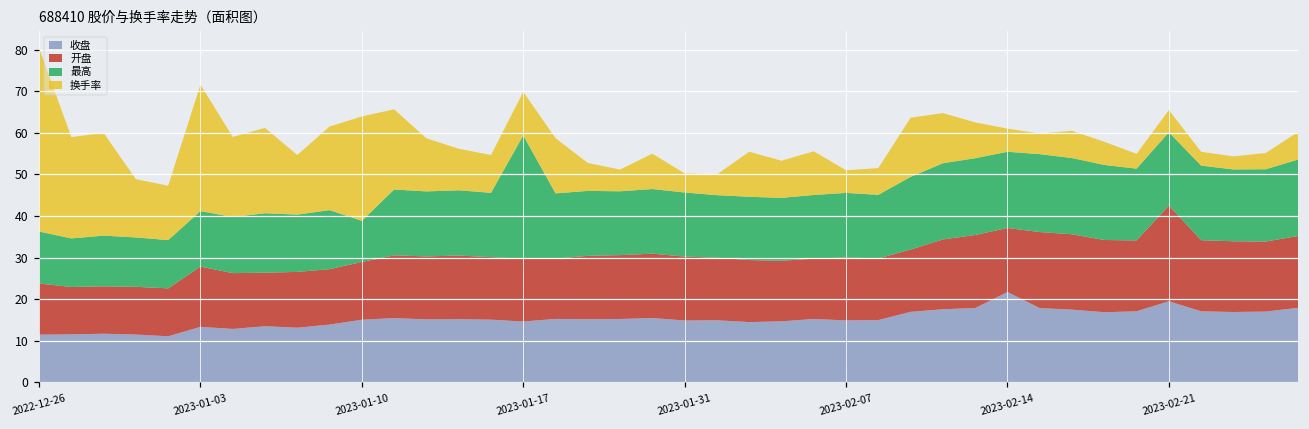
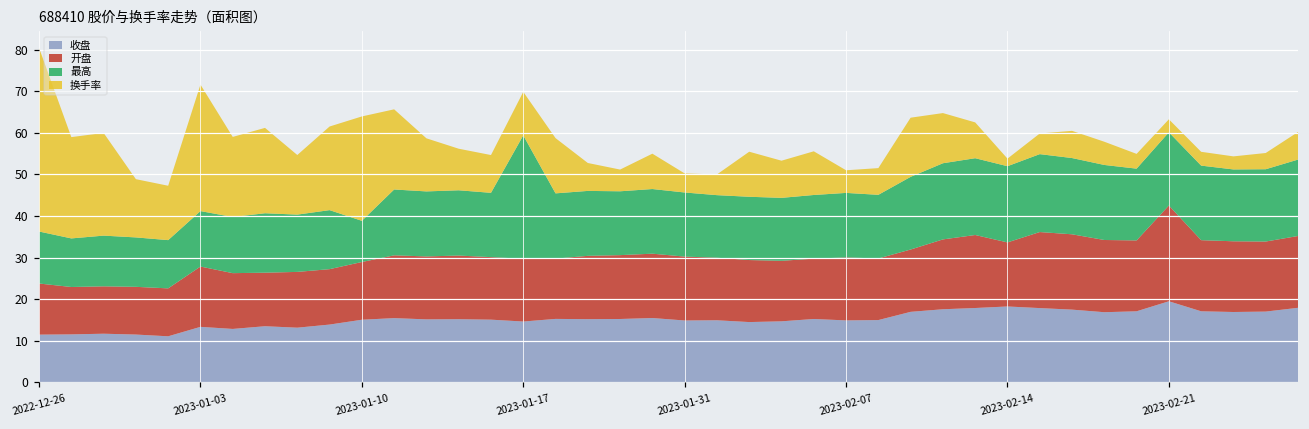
  {
    "收盘": {
      "2022-12-26": 11,
      "2023-01-03": 13,
      "2023-01-10": 15,
      "2023-01-17": 15,
      "2023-01-31": 15,
      "2023-02-07": 15,
-     "2023-02-14": 22,
+     "2023-02-14": 18,
      "2023-02-21": 19
    },
    "开盘": {
      "2022-12-26": 12,
      "2023-01-03": 14,
      "2023-01-10": 14,
      "2023-01-17": 15,
      "2023-01-31": 15,
      "2023-02-07": 15,
      "2023-02-14": 15,
      "2023-02-21": 23
    },
    "最高": {
      "2022-12-26": 13,
      "2023-01-03": 13,
      "2023-01-10": 10,
      "2023-01-17": 30,
      "2023-01-31": 15,
      "2023-02-07": 16,
      "2023-02-14": 18,
      "2023-02-21": 18
    },
    "换手率": {
      "2022-12-26": 44,
      "2023-01-03": 30,
      "2023-01-10": 25,
      "2023-01-17": 10,
      "2023-01-31": 5,
      "2023-02-07": 5,
-     "2023-02-14": 6,
-     "2023-02-21": 5
+     "2023-02-14": 2,
+     "2023-02-21": 3
    }
  }
